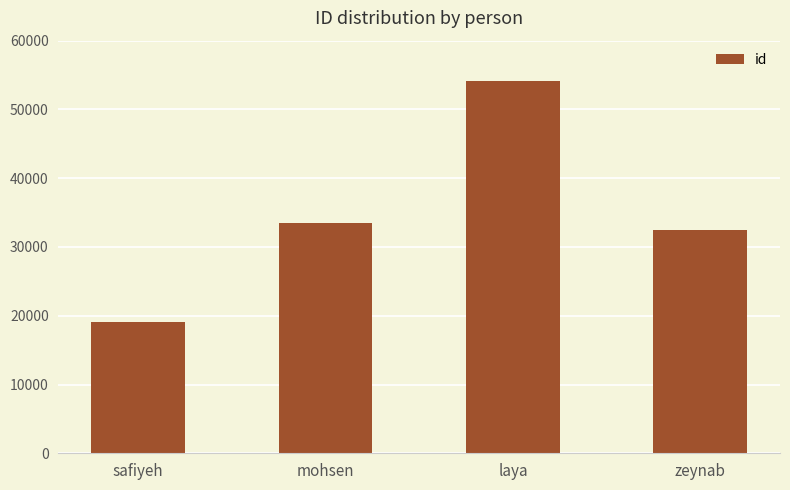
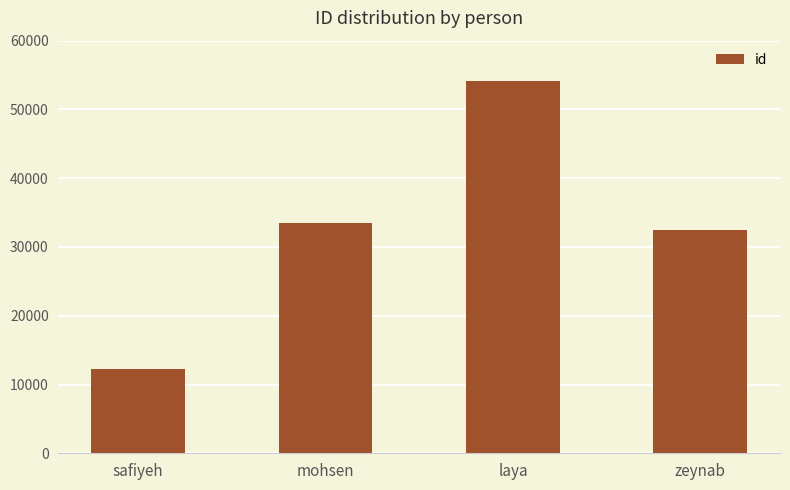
  {
-   "safiyeh": 19000,
+   "safiyeh": 12000,
    "mohsen": 33000,
    "laya": 54000,
    "zeynab": 32000
  }
